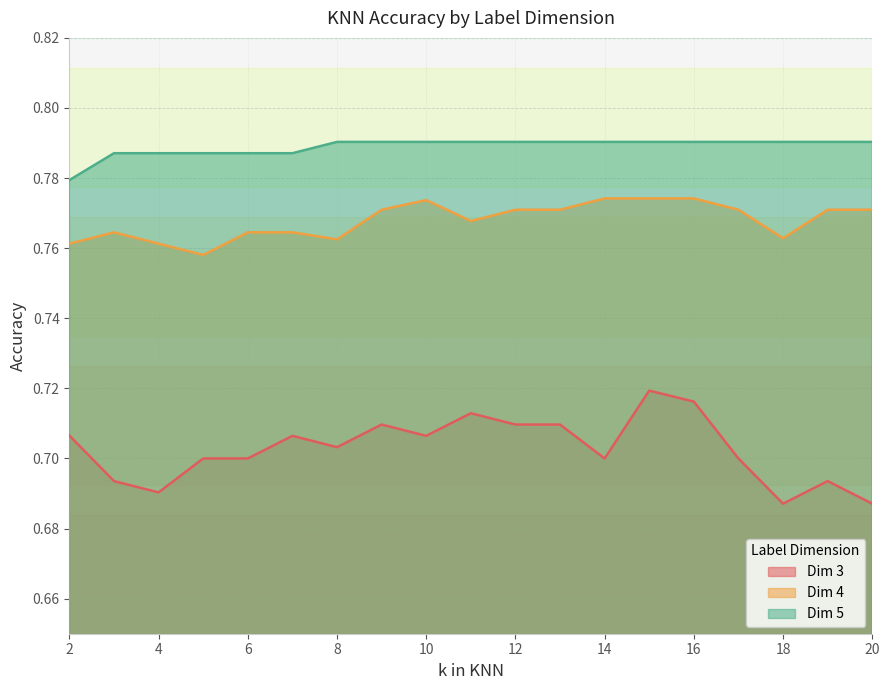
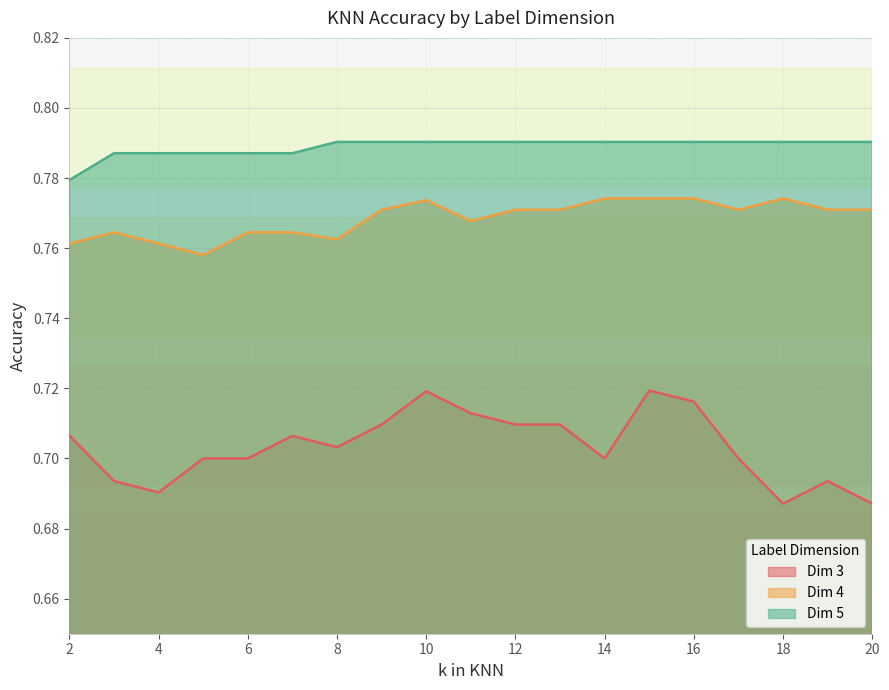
  {
    "Dim 3": {
      "2": 0.707,
      "4": 0.690,
      "6": 0.700,
      "8": 0.703,
-     "10": 0.706,
+     "10": 0.719,
      "12": 0.710,
      "14": 0.700,
      "16": 0.716,
      "18": 0.687,
      "20": 0.687
    },
    "Dim 4": {
      "2": 0.761,
      "4": 0.761,
      "6": 0.765,
      "8": 0.763,
      "10": 0.774,
      "12": 0.771,
      "14": 0.774,
      "16": 0.774,
-     "18": 0.763,
+     "18": 0.774,
      "20": 0.771
    },
    "Dim 5": {
      "2": 0.779,
      "4": 0.787,
      "6": 0.787,
      "8": 0.790,
      "10": 0.790,
      "12": 0.790,
      "14": 0.790,
      "16": 0.790,
      "18": 0.790,
      "20": 0.790
    }
  }
